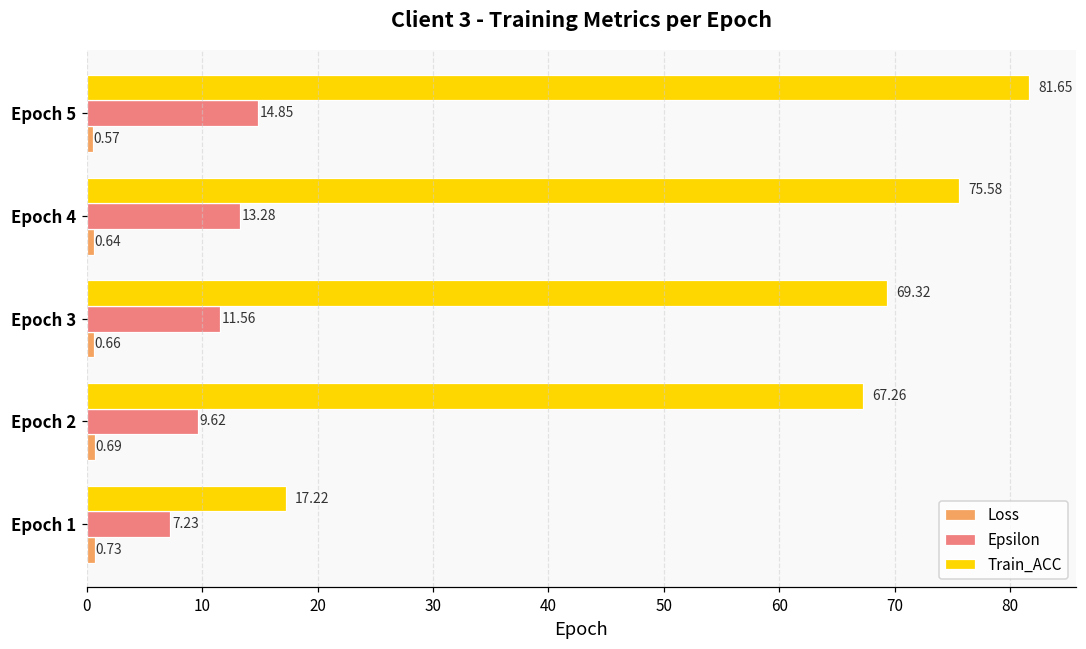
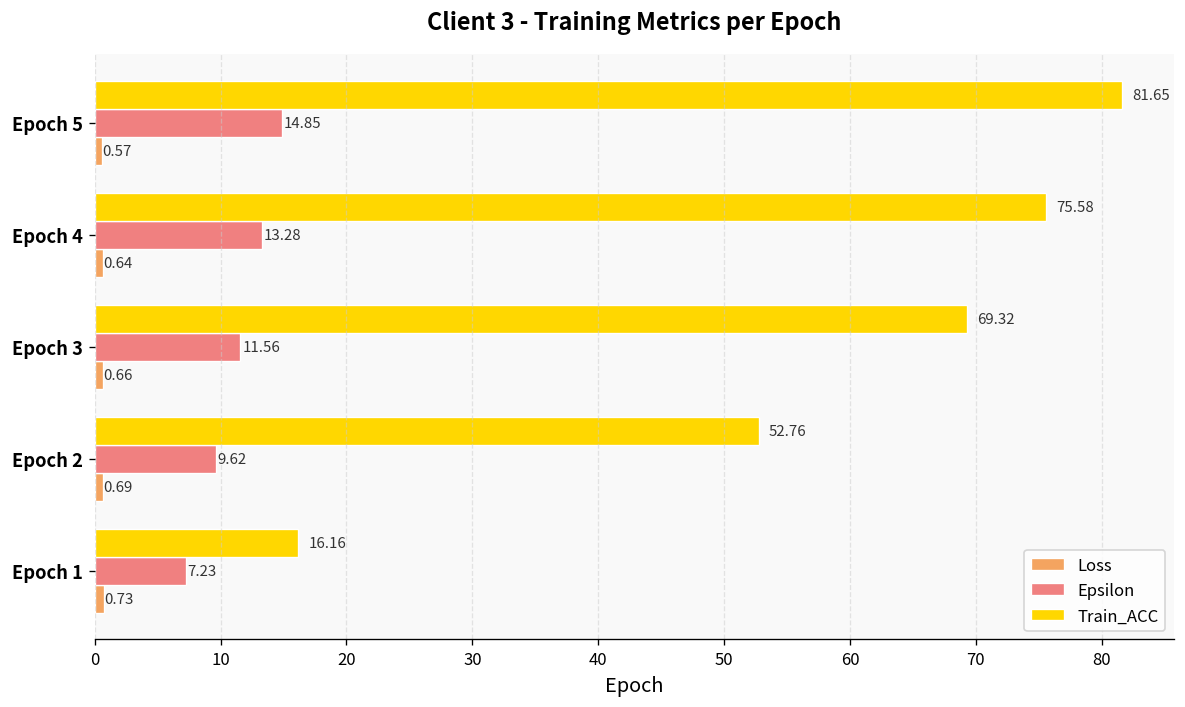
  {
    "Train_ACC": {
      "Epoch 5": 81.65,
      "Epoch 4": 75.58,
      "Epoch 3": 69.32,
-     "Epoch 2": 67.26,
-     "Epoch 1": 17.22
+     "Epoch 2": 52.76,
+     "Epoch 1": 16.16
    }
  }
